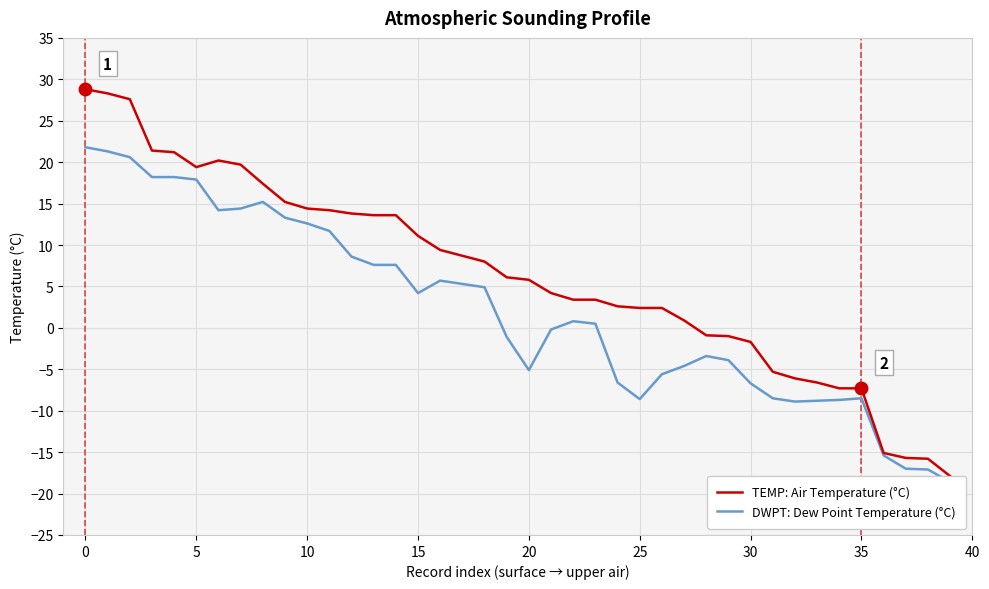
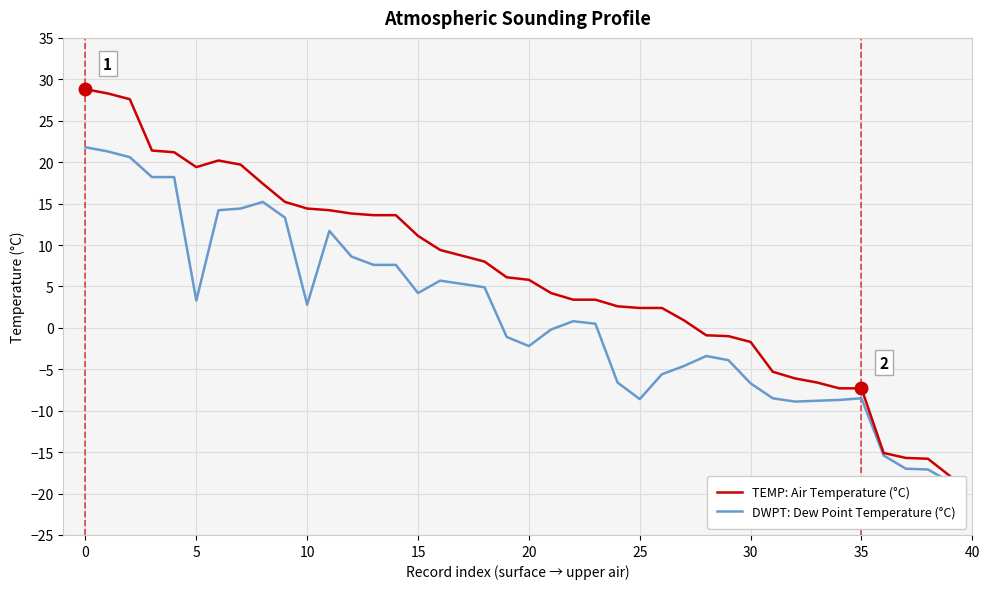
  {
    "DWPT: Dew Point Temperature (°C)": {
      "0": 22,
-     "5": 18,
-     "10": 13,
+     "5": 3,
+     "10": 3,
      "15": 4,
-     "20": -5,
+     "20": -2,
      "25": -9,
      "30": -7,
      "35": -9
    }
  }
